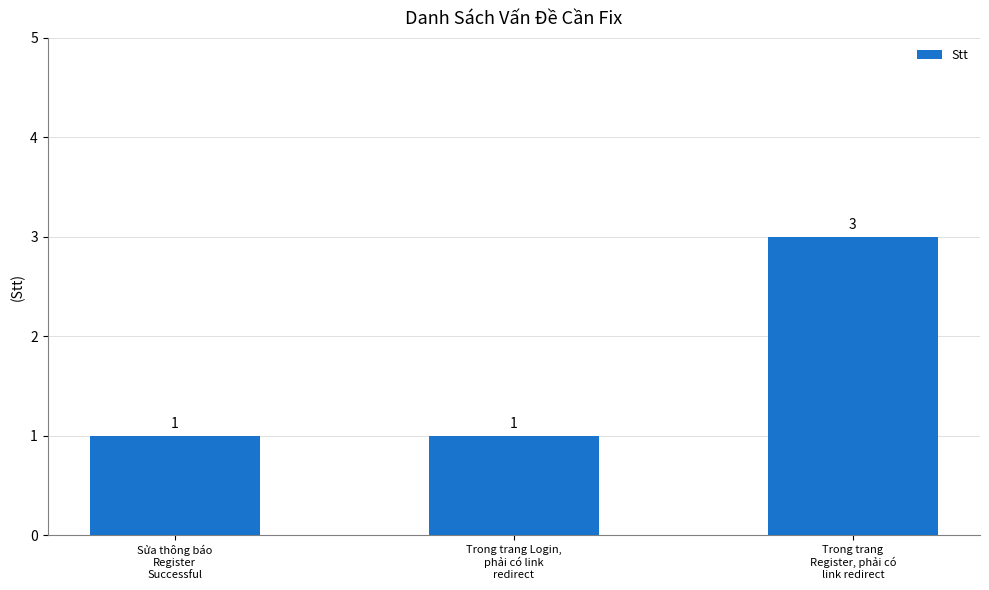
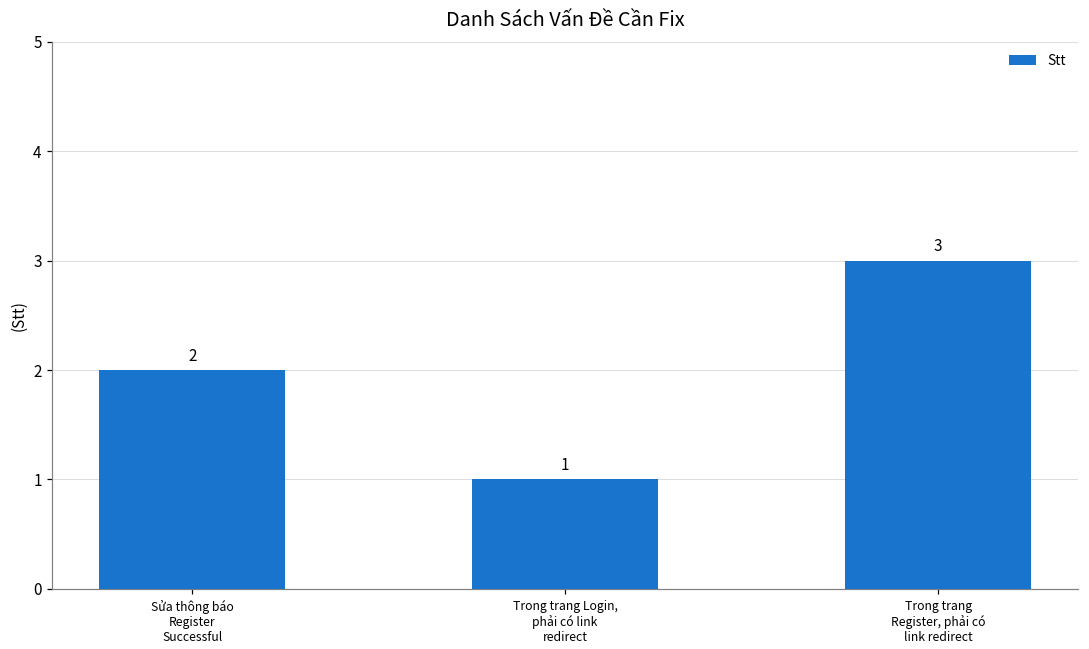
  {
-   "Sửa thông báo Register Successful": 1,
+   "Sửa thông báo Register Successful": 2,
    "Trong trang Login, phải có link redirect": 1,
    "Trong trang Register, phải có link redirect": 3
  }
